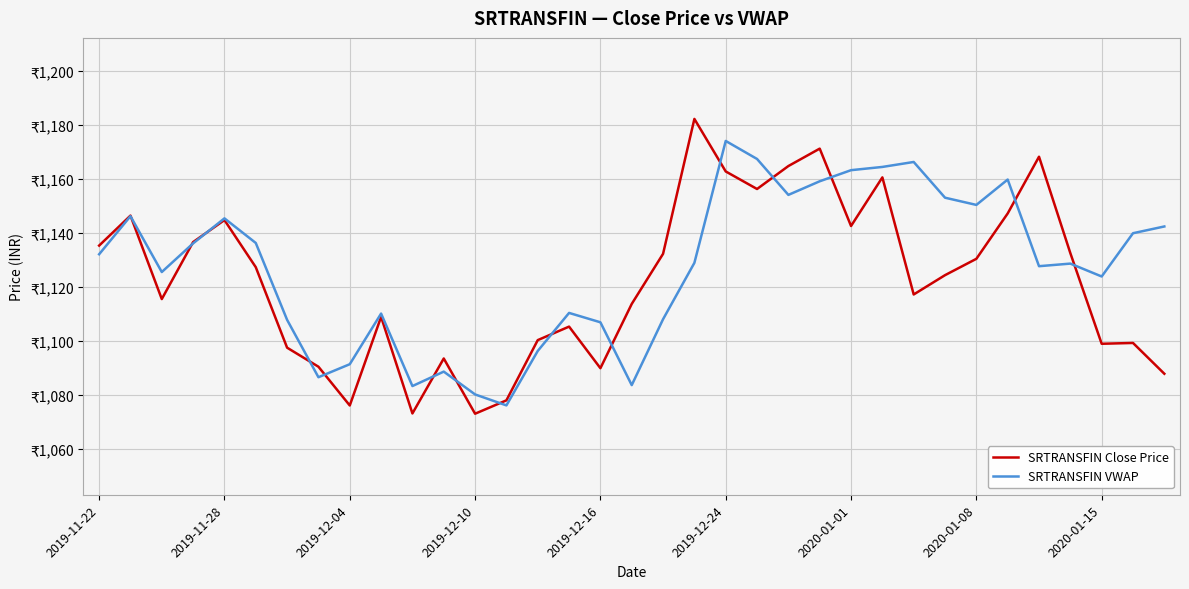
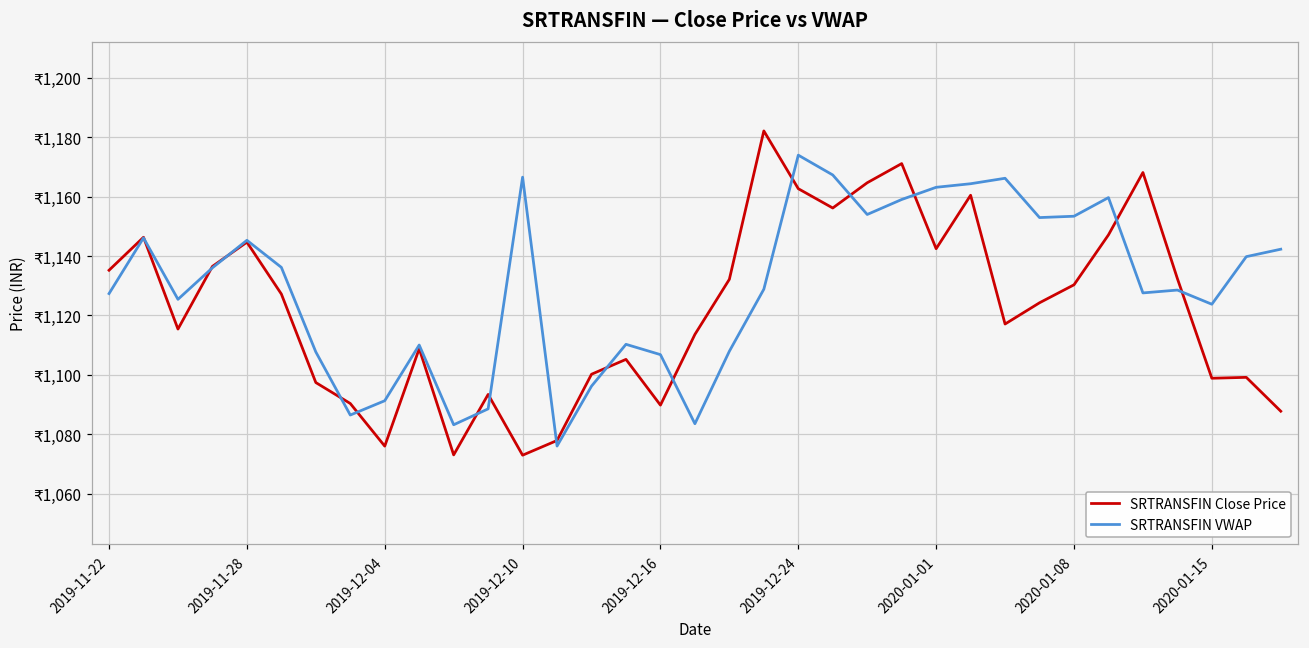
  {
    "SRTRANSFIN Close Price": {
      "2019-11-22": "₹1,135",
      "2019-12-04": "₹1,076",
      "2019-12-10": "₹1,073",
      "2019-12-16": "₹1,090",
      "2019-12-24": "₹1,163",
      "2020-01-01": "₹1,142",
      "2020-01-08": "₹1,130",
      "2020-01-15": "₹1,099"
    },
    "SRTRANSFIN VWAP": {
-     "2019-11-22": "₹1,132",
+     "2019-11-22": "₹1,127",
      "2019-12-04": "₹1,091",
-     "2019-12-10": "₹1,080",
+     "2019-12-10": "₹1,167",
      "2019-12-16": "₹1,107",
      "2019-12-24": "₹1,174",
      "2020-01-01": "₹1,163",
-     "2020-01-08": "₹1,150",
+     "2020-01-08": "₹1,153",
      "2020-01-15": "₹1,124"
    }
  }
